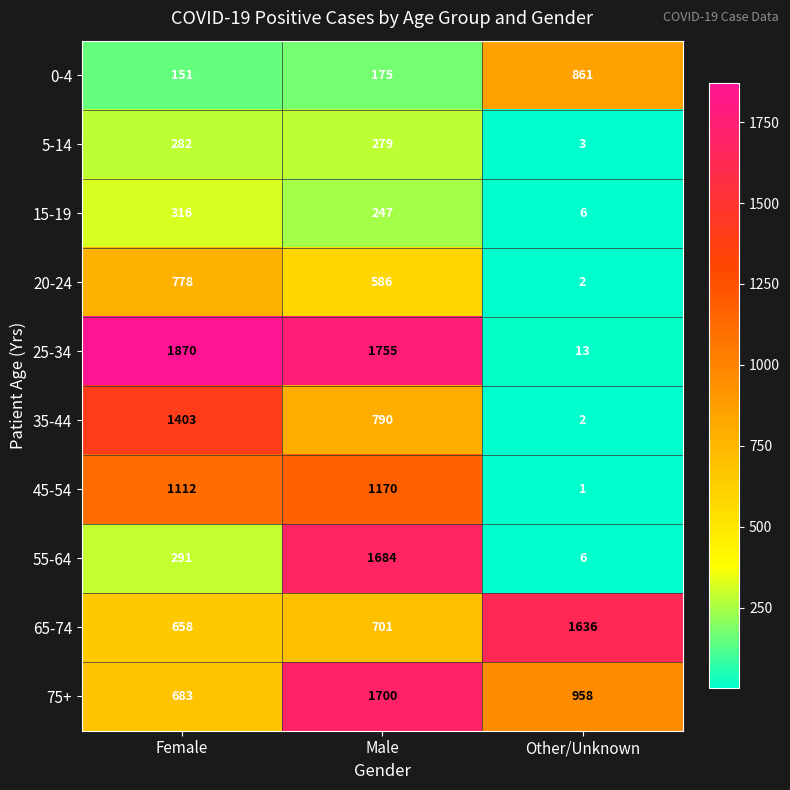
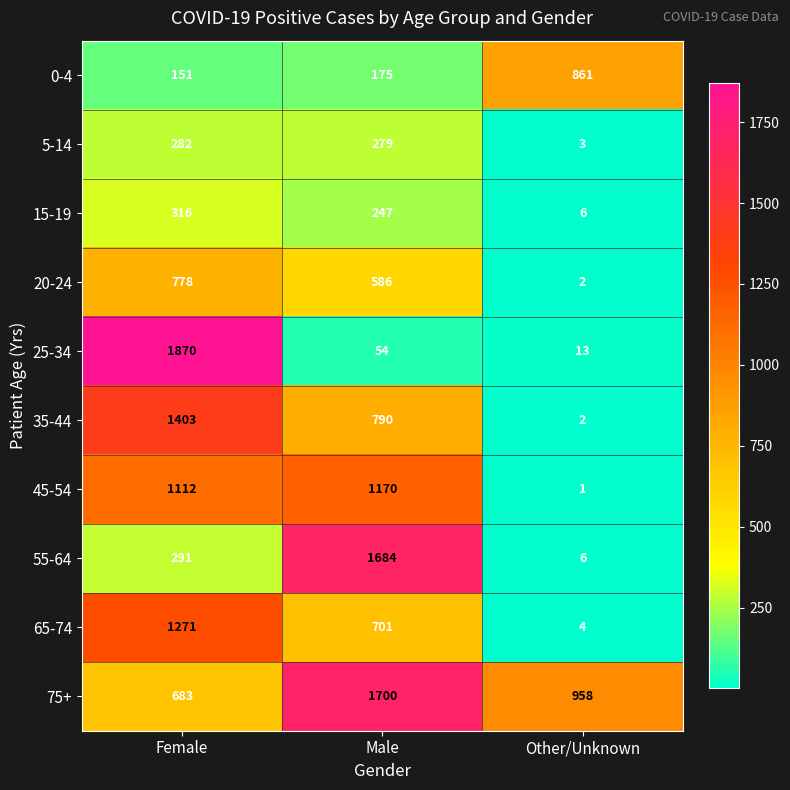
  {
    "0-4": {
      "Female": 151,
      "Male": 175,
      "Other/Unknown": 861
    },
    "5-14": {
      "Female": 282,
      "Male": 279,
      "Other/Unknown": 3
    },
    "15-19": {
      "Female": 316,
      "Male": 247,
      "Other/Unknown": 6
    },
    "20-24": {
      "Female": 778,
      "Male": 586,
      "Other/Unknown": 2
    },
    "25-34": {
      "Female": 1870,
-     "Male": 1755,
+     "Male": 54,
      "Other/Unknown": 13
    },
    "35-44": {
      "Female": 1403,
      "Male": 790,
      "Other/Unknown": 2
    },
    "45-54": {
      "Female": 1112,
      "Male": 1170,
      "Other/Unknown": 1
    },
    "55-64": {
      "Female": 291,
      "Male": 1684,
      "Other/Unknown": 6
    },
    "65-74": {
-     "Female": 658,
+     "Female": 1271,
      "Male": 701,
-     "Other/Unknown": 1636
+     "Other/Unknown": 4
    },
    "75+": {
      "Female": 683,
      "Male": 1700,
      "Other/Unknown": 958
    }
  }
